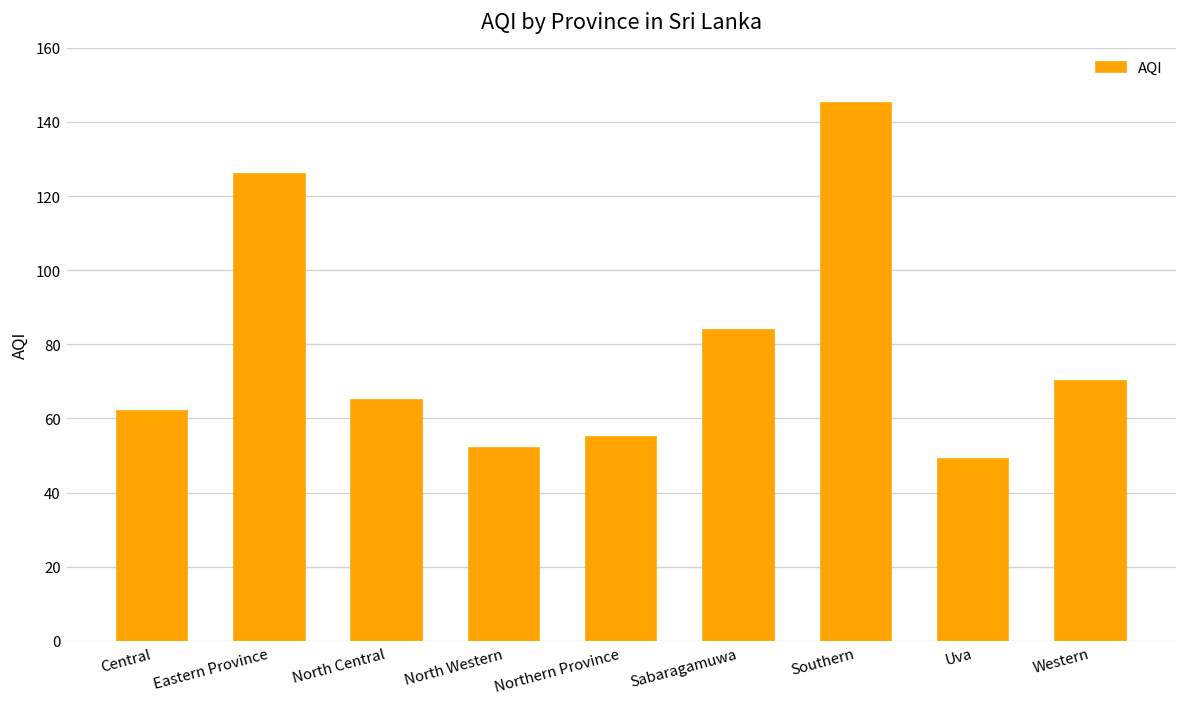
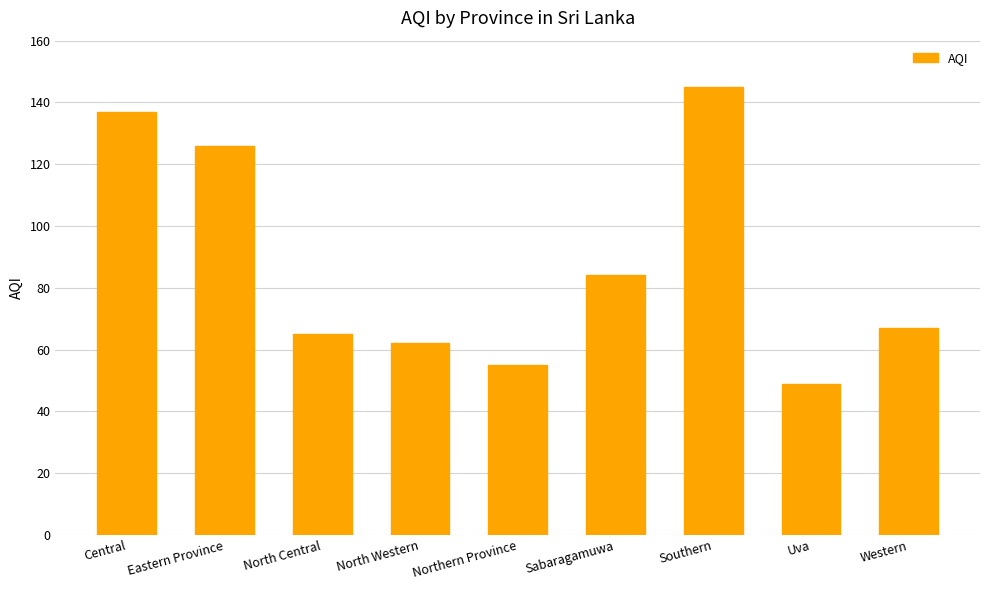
  {
-   "Central": 62,
+   "Central": 137,
    "Eastern Province": 126,
    "North Central": 65,
-   "North Western": 52,
+   "North Western": 62,
    "Northern Province": 55,
    "Sabaragamuwa": 84,
    "Southern": 145,
    "Uva": 49,
-   "Western": 70
+   "Western": 67
  }
